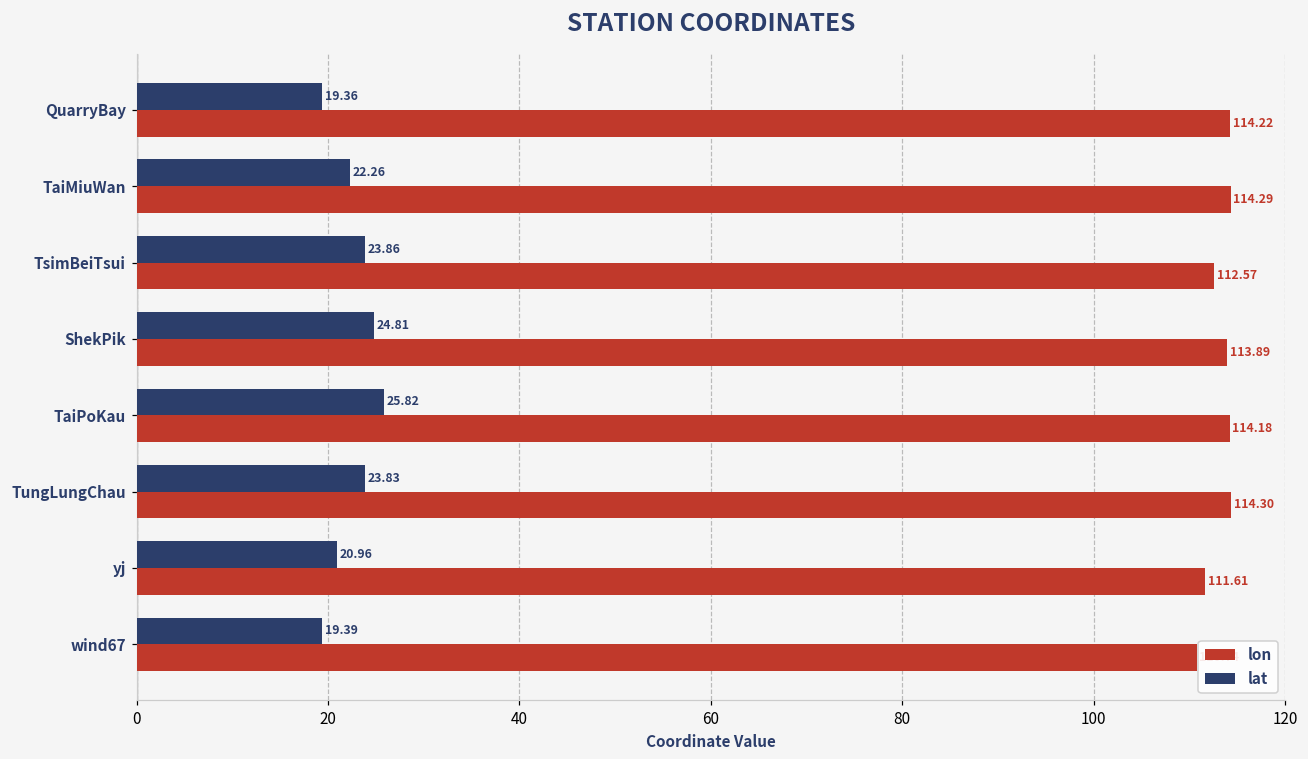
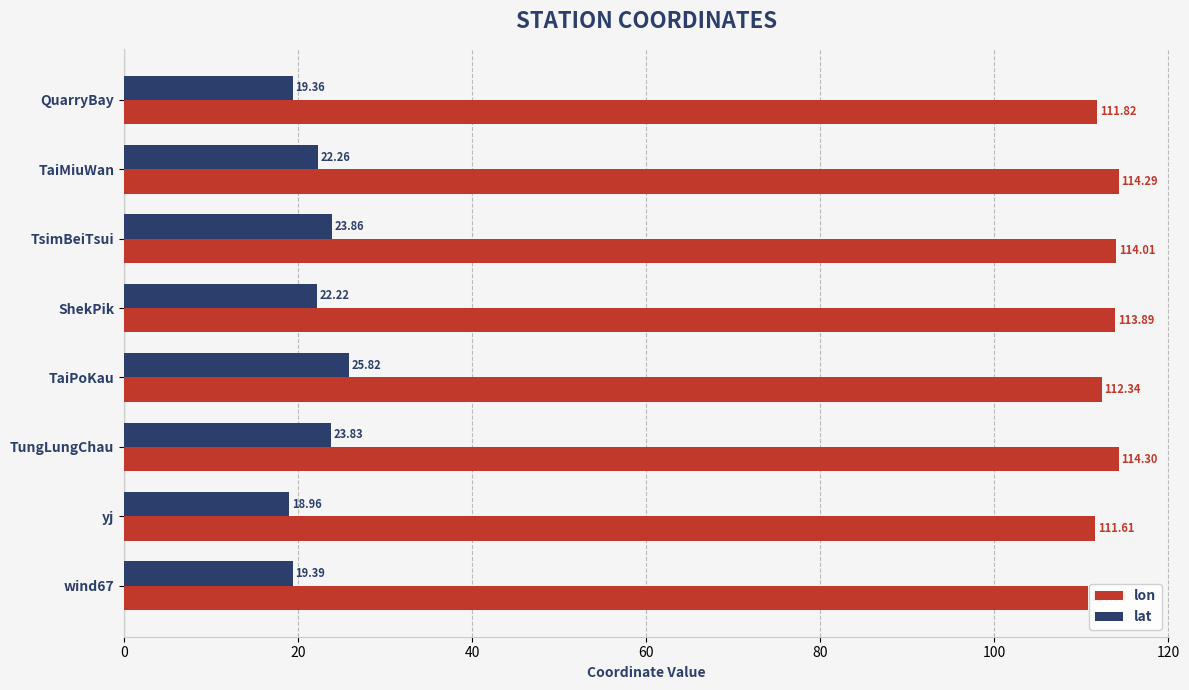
  {
    "lon": {
-     "QuarryBay": 114.22,
+     "QuarryBay": 111.82,
      "TaiMiuWan": 114.29,
-     "TsimBeiTsui": 112.57,
+     "TsimBeiTsui": 114.01,
      "ShekPik": 113.89,
-     "TaiPoKau": 114.18,
+     "TaiPoKau": 112.34,
      "TungLungChau": 114.30,
      "yj": 111.61
    },
    "lat": {
      "QuarryBay": 19.36,
      "TaiMiuWan": 22.26,
      "TsimBeiTsui": 23.86,
-     "ShekPik": 24.81,
+     "ShekPik": 22.22,
      "TaiPoKau": 25.82,
      "TungLungChau": 23.83,
-     "yj": 20.96,
+     "yj": 18.96,
      "wind67": 19.39
    }
  }
